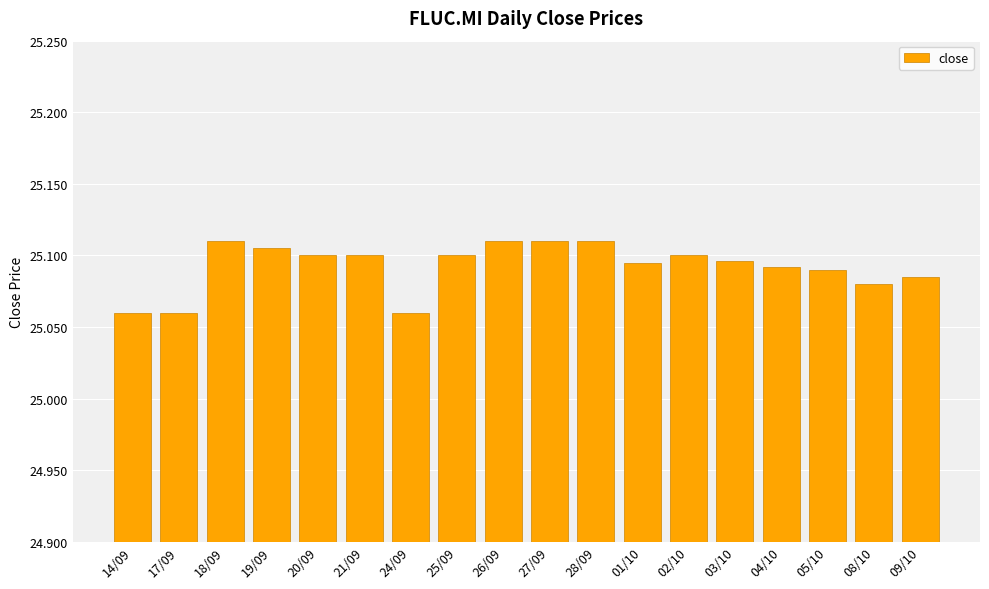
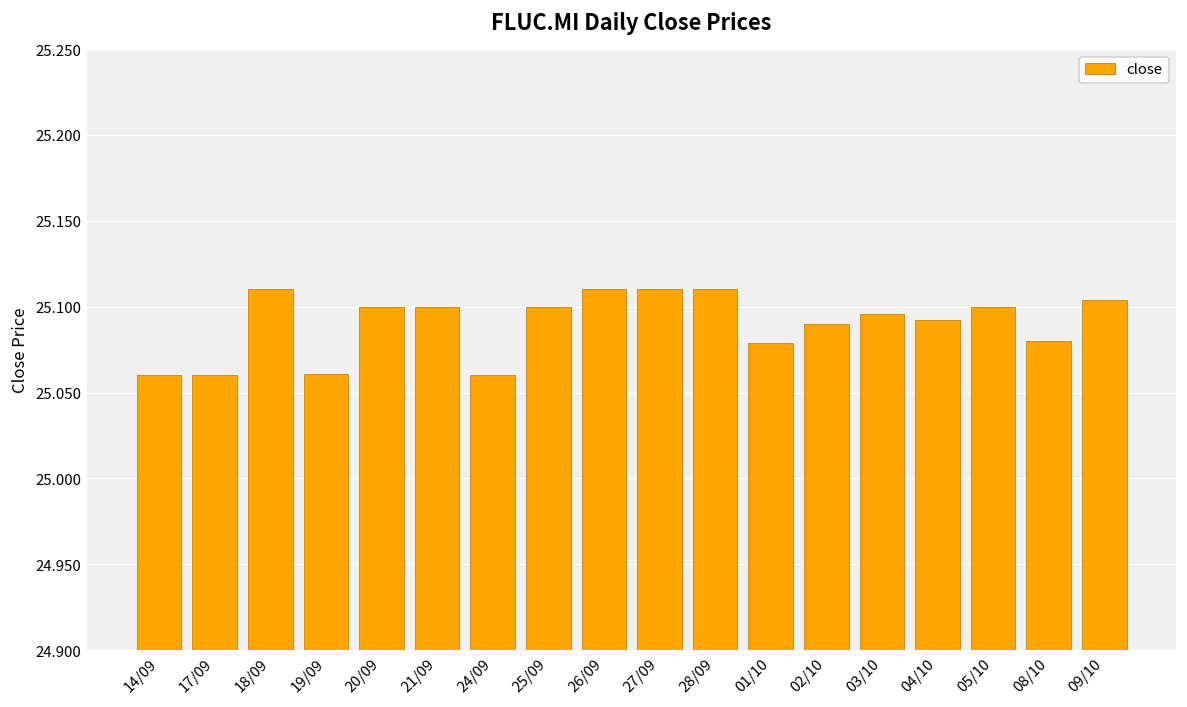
  {
    "14/09": 25.060,
    "17/09": 25.060,
    "18/09": 25.110,
-   "19/09": 25.105,
+   "19/09": 25.061,
    "20/09": 25.100,
    "21/09": 25.100,
    "24/09": 25.060,
    "25/09": 25.100,
    "26/09": 25.110,
    "27/09": 25.110,
    "28/09": 25.110,
-   "01/10": 25.095,
-   "02/10": 25.10,
+   "01/10": 25.079,
+   "02/10": 25.09,
    "03/10": 25.096,
    "04/10": 25.092,
-   "05/10": 25.09,
+   "05/10": 25.10,
    "08/10": 25.080,
-   "09/10": 25.085
+   "09/10": 25.104
  }
